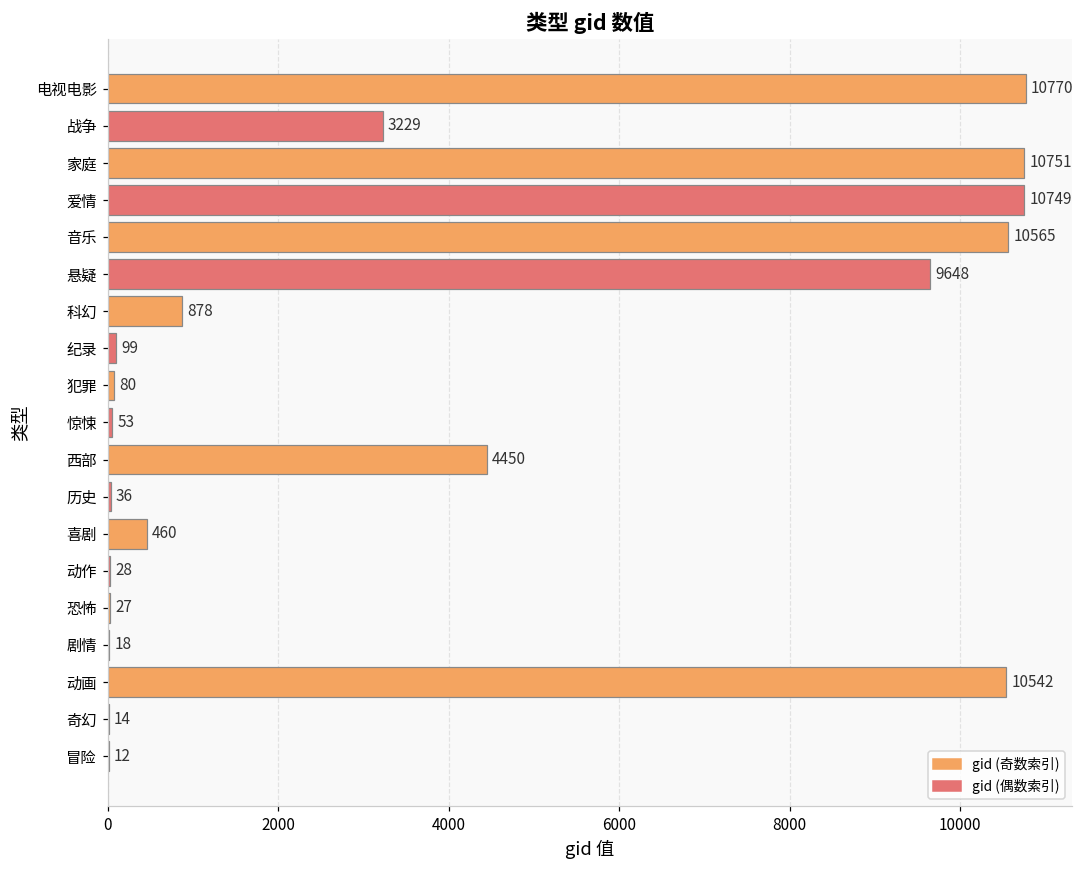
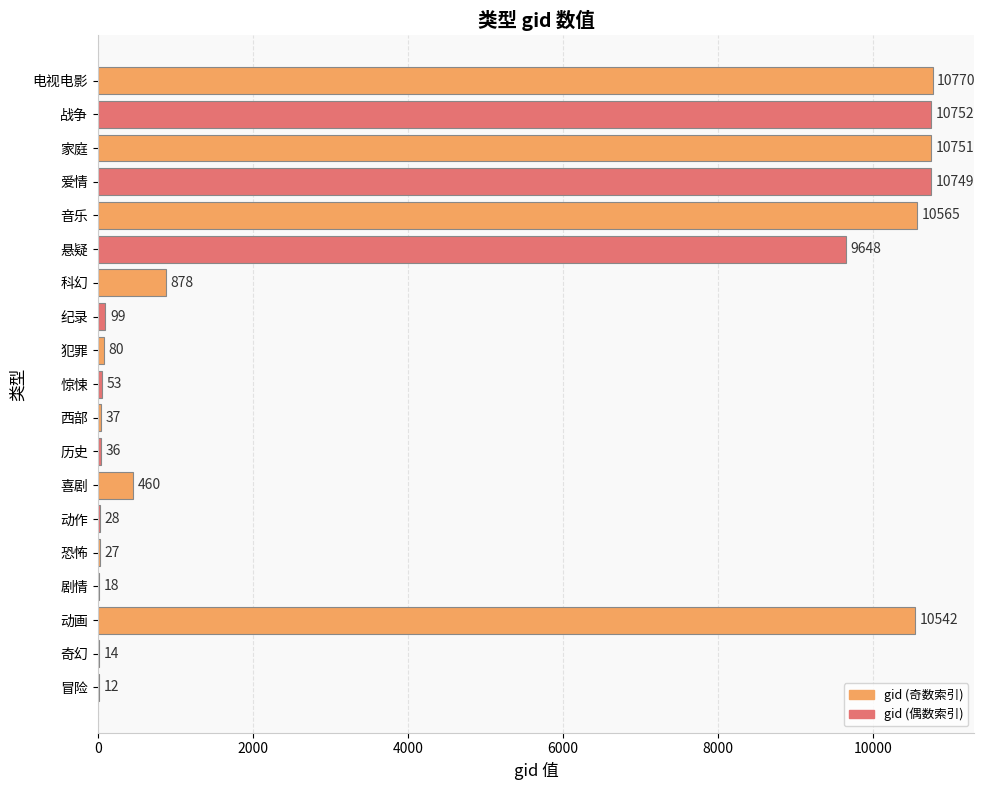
  {
    "电视电影": 10770,
-   "战争": 3229,
+   "战争": 10752,
    "家庭": 10751,
    "爱情": 10749,
    "音乐": 10565,
    "悬疑": 9648,
    "科幻": 878,
    "纪录": 99,
    "犯罪": 80,
    "惊悚": 53,
-   "西部": 4450,
+   "西部": 37,
    "历史": 36,
    "喜剧": 460,
    "动作": 28,
    "恐怖": 27,
    "剧情": 18,
    "动画": 10542,
    "奇幻": 14,
    "冒险": 12
  }
